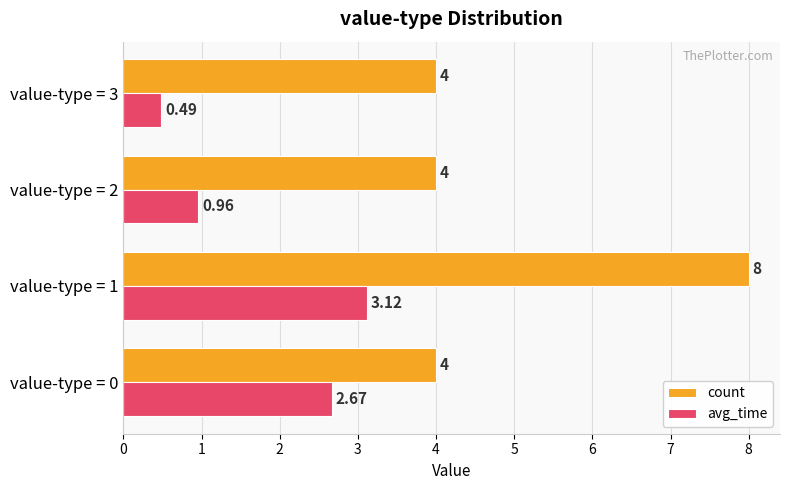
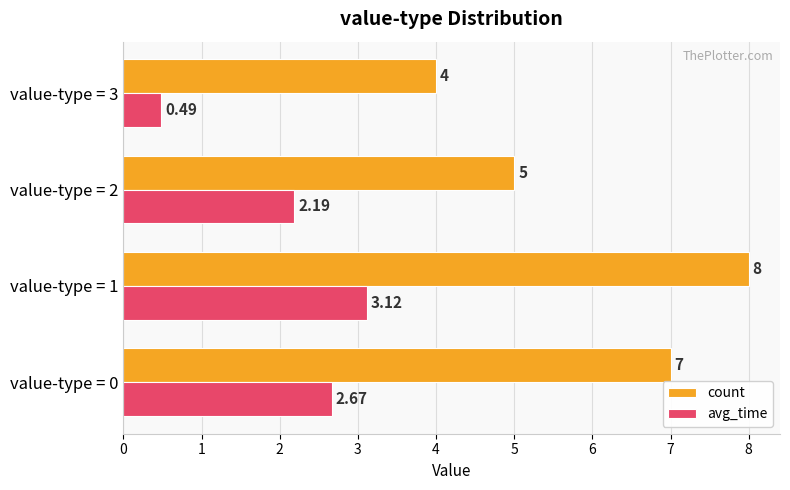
  {
    "count": {
      "value-type = 3": 4,
-     "value-type = 2": 4,
+     "value-type = 2": 5,
      "value-type = 1": 8,
-     "value-type = 0": 4
+     "value-type = 0": 7
    },
    "avg_time": {
      "value-type = 3": 0.49,
-     "value-type = 2": 0.96,
+     "value-type = 2": 2.19,
      "value-type = 1": 3.12,
      "value-type = 0": 2.67
    }
  }
